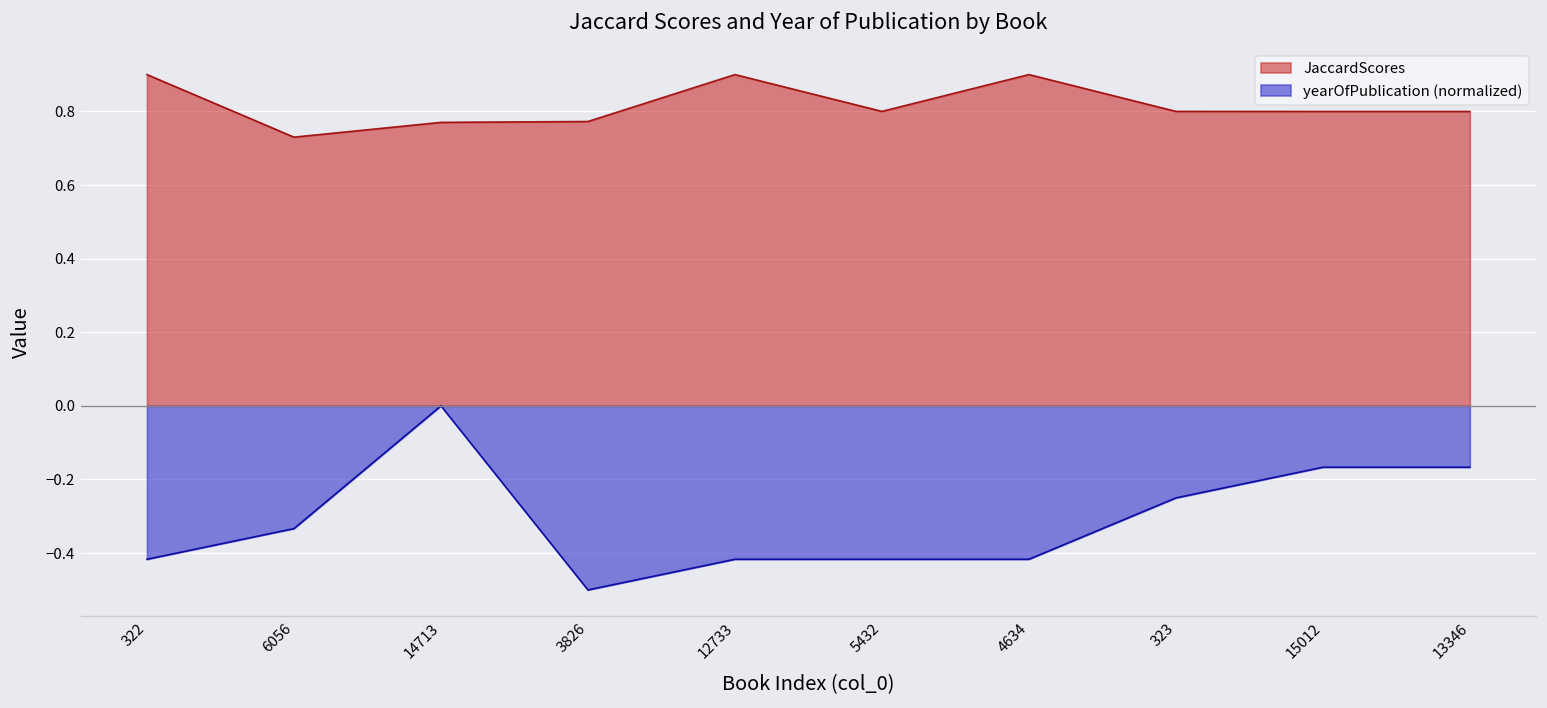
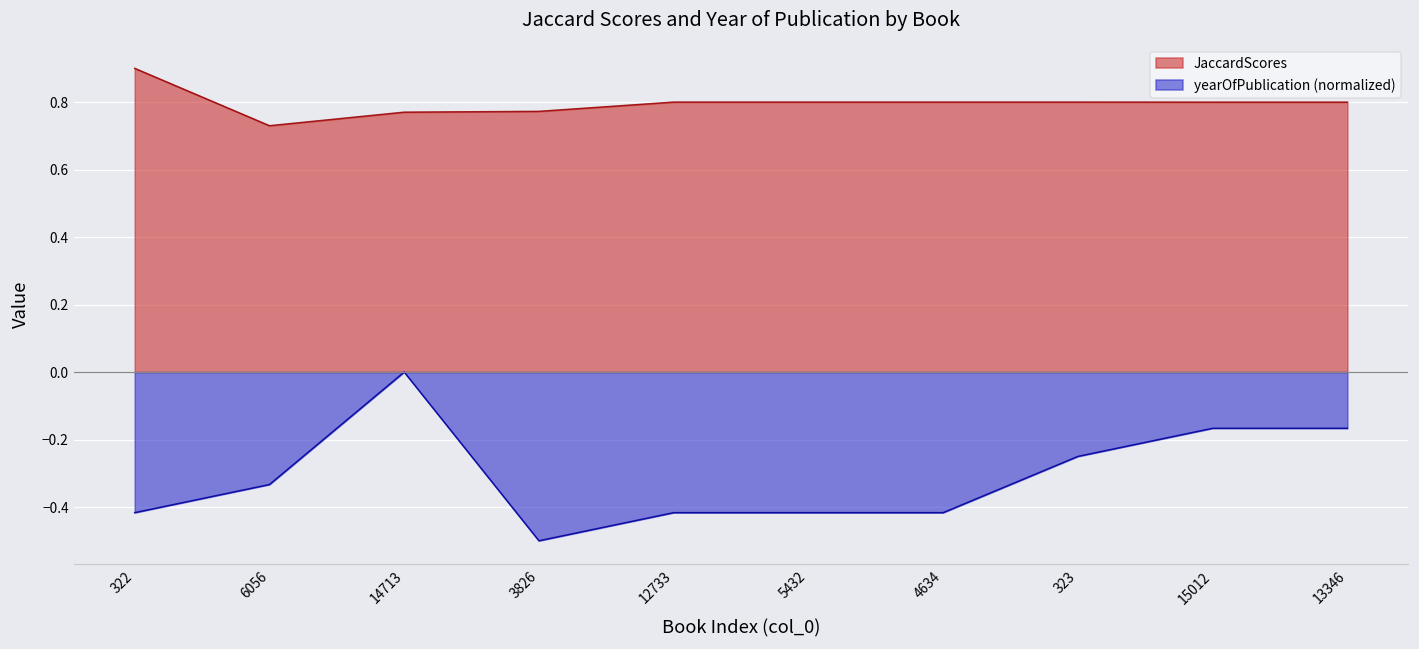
  {
    "JaccardScores": {
      "322": 0.9,
      "6056": 0.73,
      "14713": 0.77,
      "3826": 0.77,
-     "12733": 0.9,
+     "12733": 0.8,
      "5432": 0.8,
-     "4634": 0.9,
+     "4634": 0.8,
      "323": 0.8,
      "15012": 0.8,
      "13346": 0.8
    }
  }
